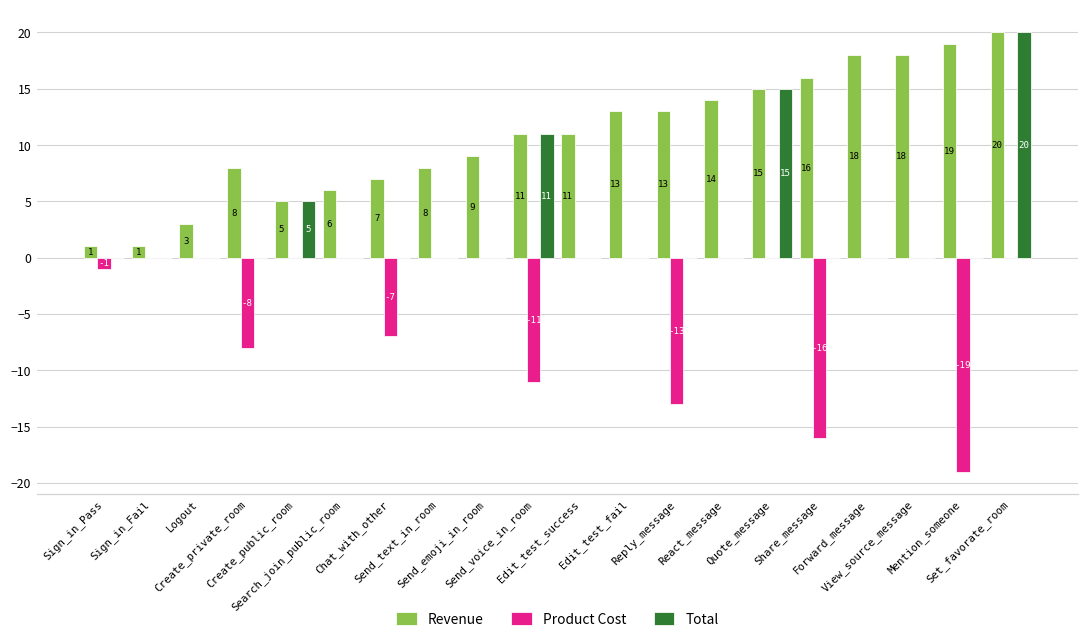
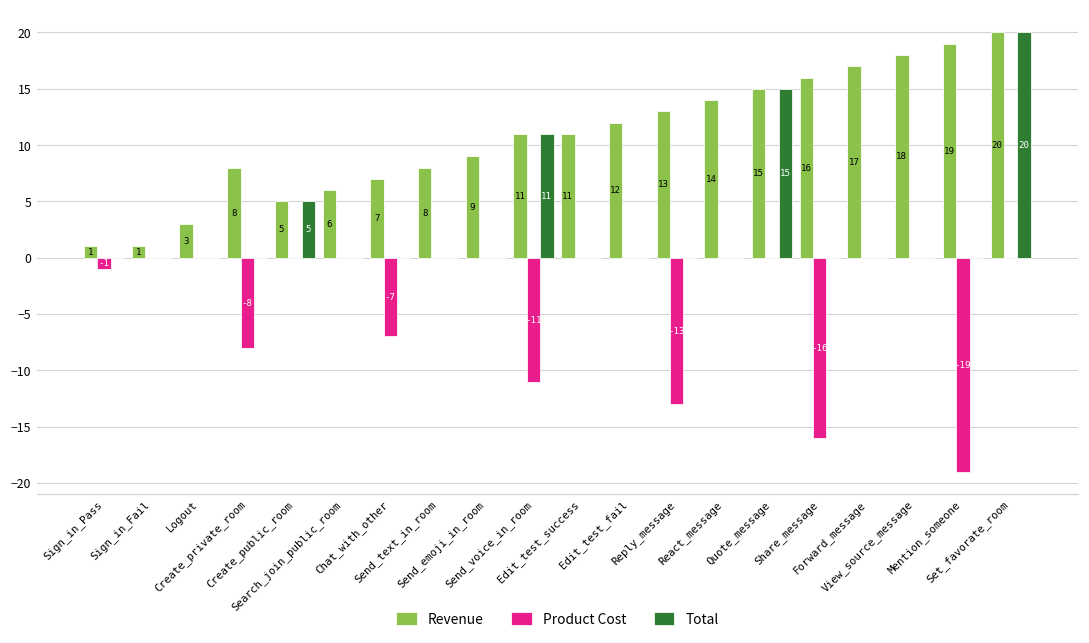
  {
    "Revenue": {
      "Sign_in_Pass": 1,
      "Sign_in_Fail": 1,
      "Logout": 3,
      "Create_private_room": 8,
      "Create_public_room": 5,
      "Search_join_public_room": 6,
      "Chat_with_other": 7,
      "Send_text_in_room": 8,
      "Send_emoji_in_room": 9,
      "Send_voice_in_room": 11,
      "Edit_test_success": 11,
-     "Edit_test_fail": 13,
+     "Edit_test_fail": 12,
      "Reply_message": 13,
      "React_message": 14,
      "Quote_message": 15,
      "Share_message": 16,
-     "Forward_message": 18,
+     "Forward_message": 17,
      "View_source_message": 18,
      "Mention_someone": 19,
      "Set_favorate_room": 20
    },
    "Product Cost": {
      "Sign_in_Pass": -1,
      "Create_private_room": -8,
      "Chat_with_other": -7,
      "Send_voice_in_room": -11,
      "Reply_message": -13,
      "Share_message": -16,
      "Mention_someone": -19
    },
    "Total": {
      "Create_public_room": 5,
      "Send_voice_in_room": 11,
      "Quote_message": 15,
      "Set_favorate_room": 20
    }
  }
